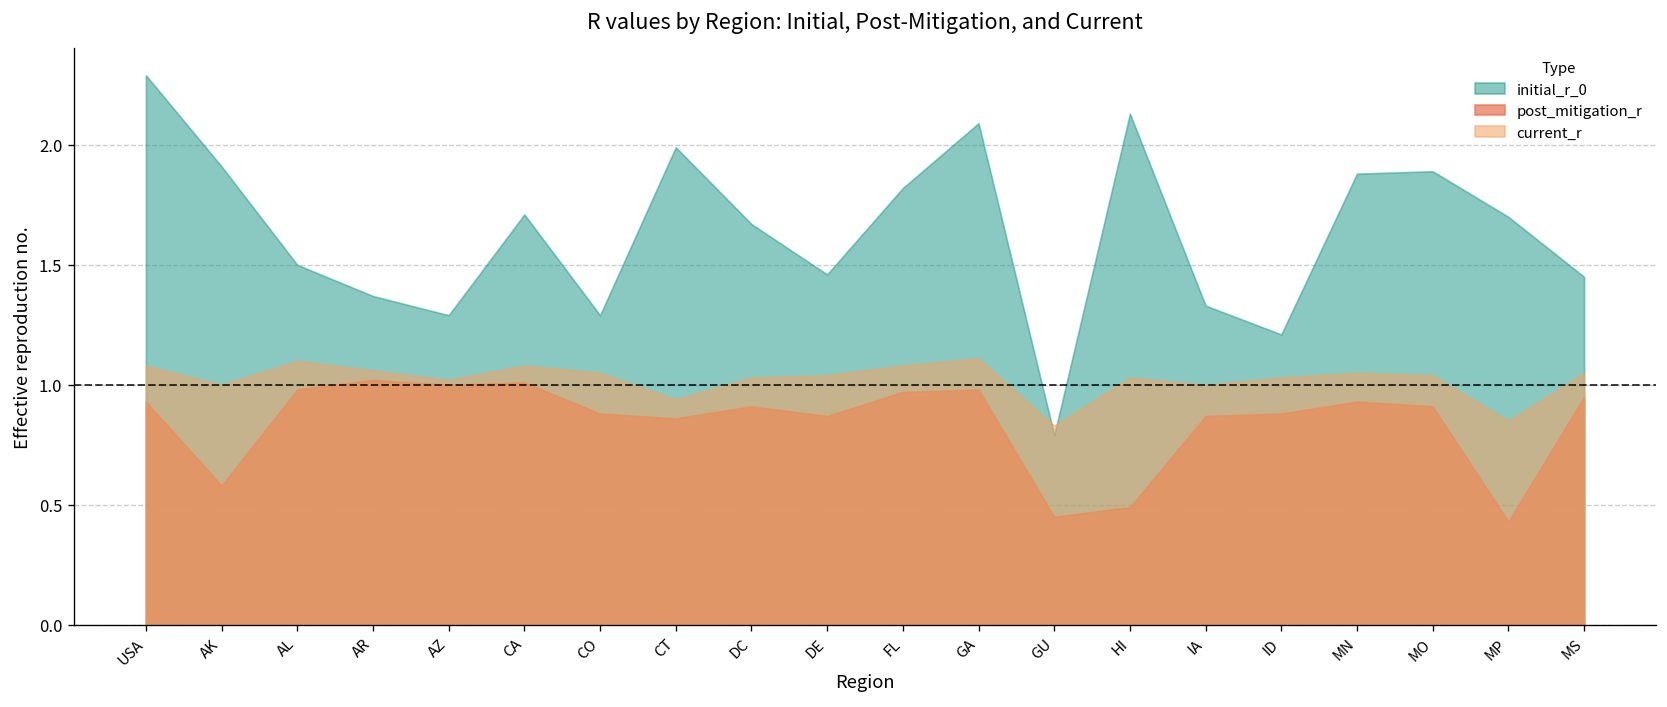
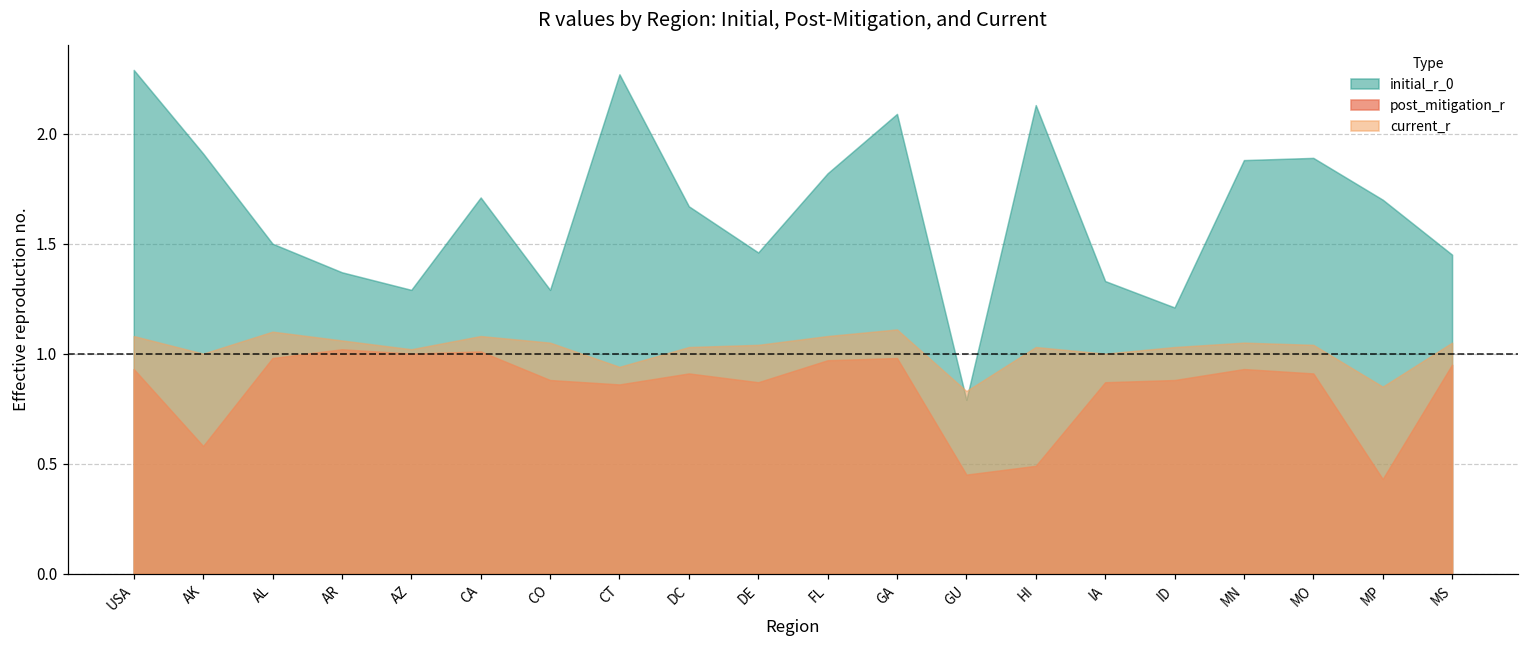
  {
    "initial_r_0": {
      "USA": 2.29,
      "AK": 1.91,
      "AL": 1.50,
      "AR": 1.37,
      "AZ": 1.29,
      "CA": 1.71,
      "CO": 1.29,
-     "CT": 1.99,
+     "CT": 2.27,
      "DC": 1.67,
      "DE": 1.46,
      "FL": 1.82,
      "GA": 2.09,
      "GU": 0.79,
      "HI": 2.13,
      "IA": 1.33,
      "ID": 1.21,
      "MN": 1.88,
      "MO": 1.89,
      "MP": 1.70,
      "MS": 1.45
    }
  }
